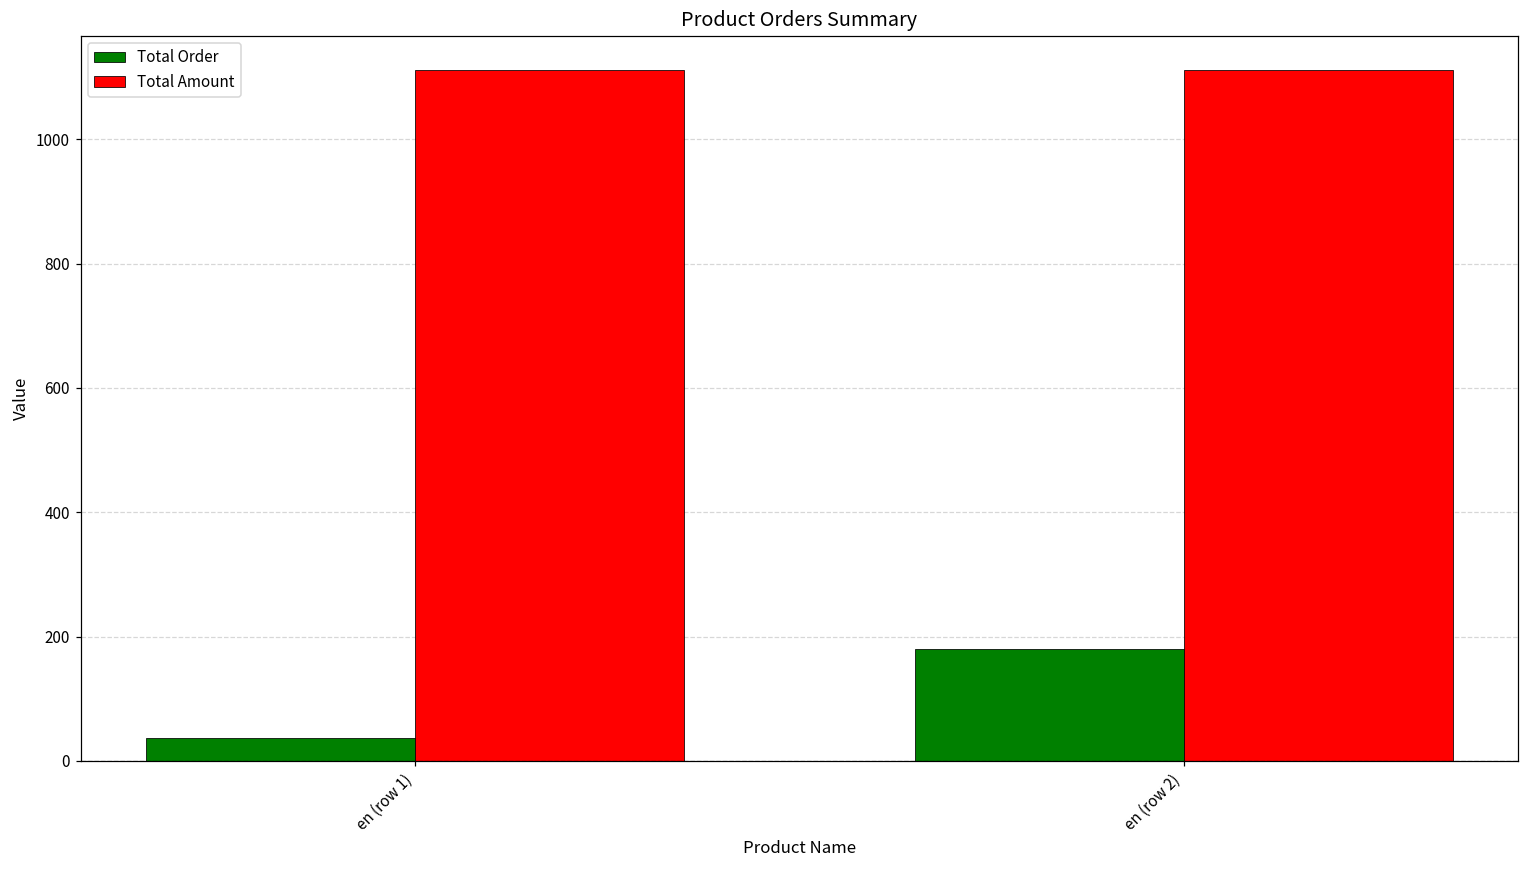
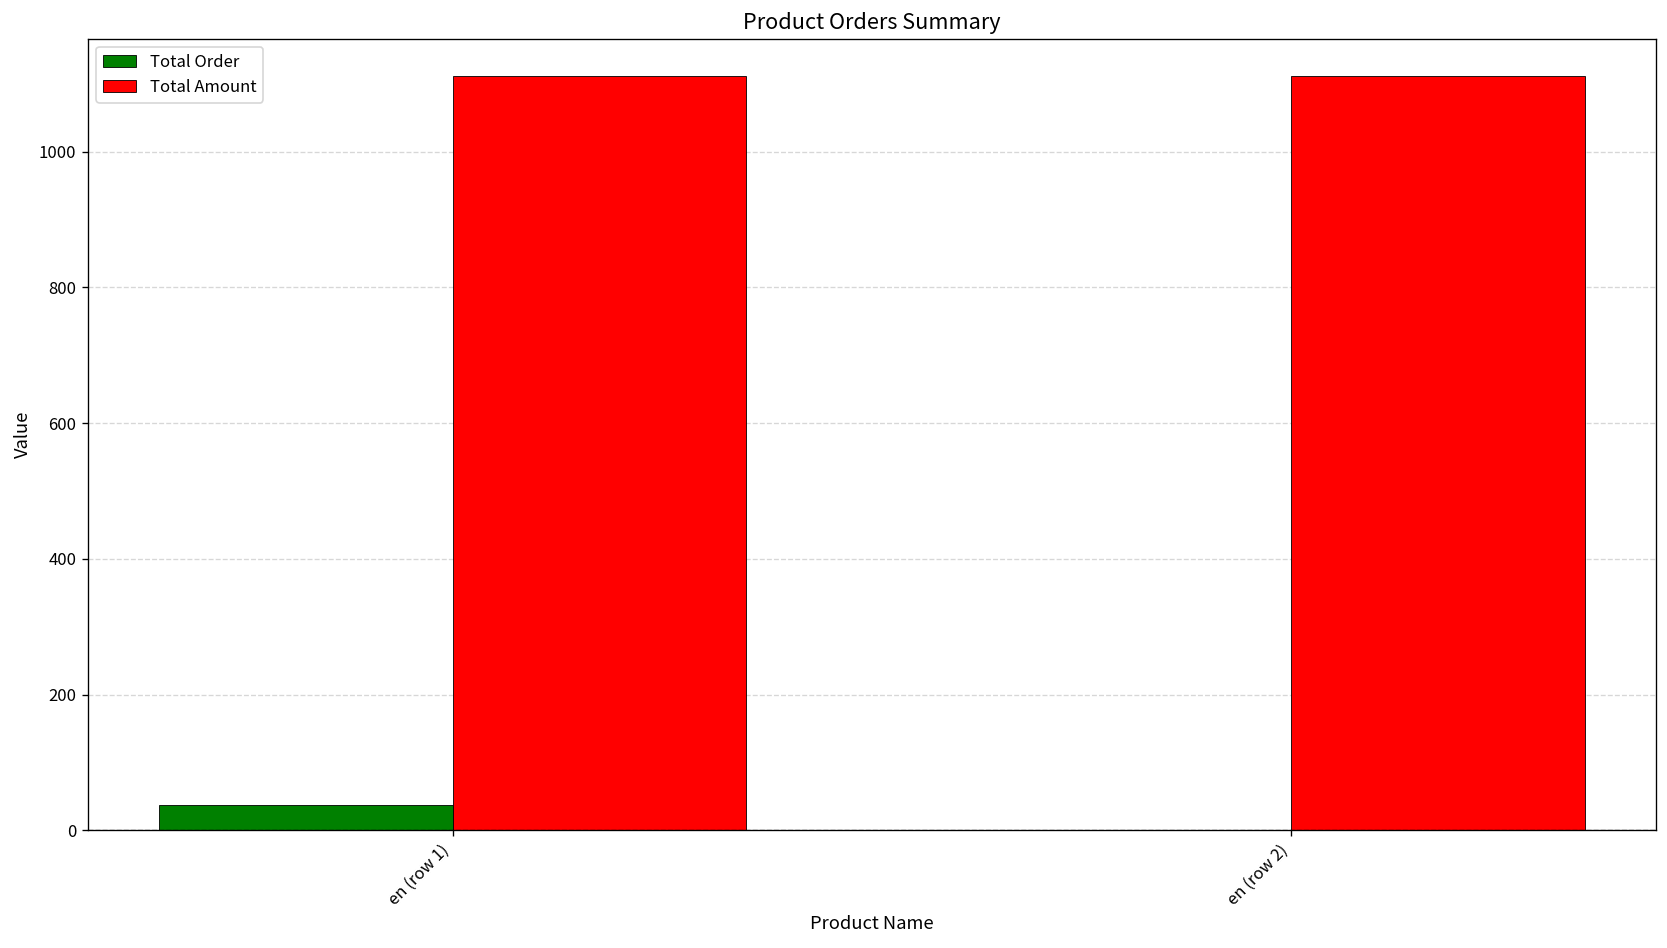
  {
    "Total Order": {
      "en (row 1)": 40,
-     "en (row 2)": 180
+     "en (row 2)": 0
    },
    "Total Amount": {
      "en (row 1)": 1110,
      "en (row 2)": 1110
    }
  }
